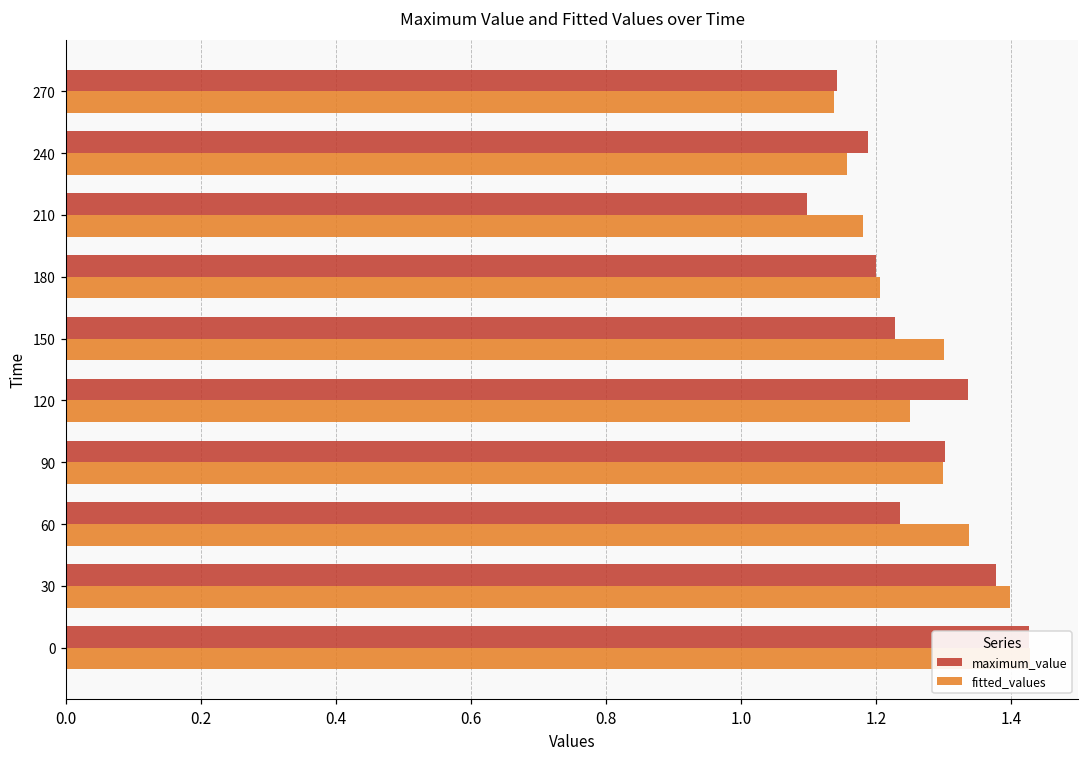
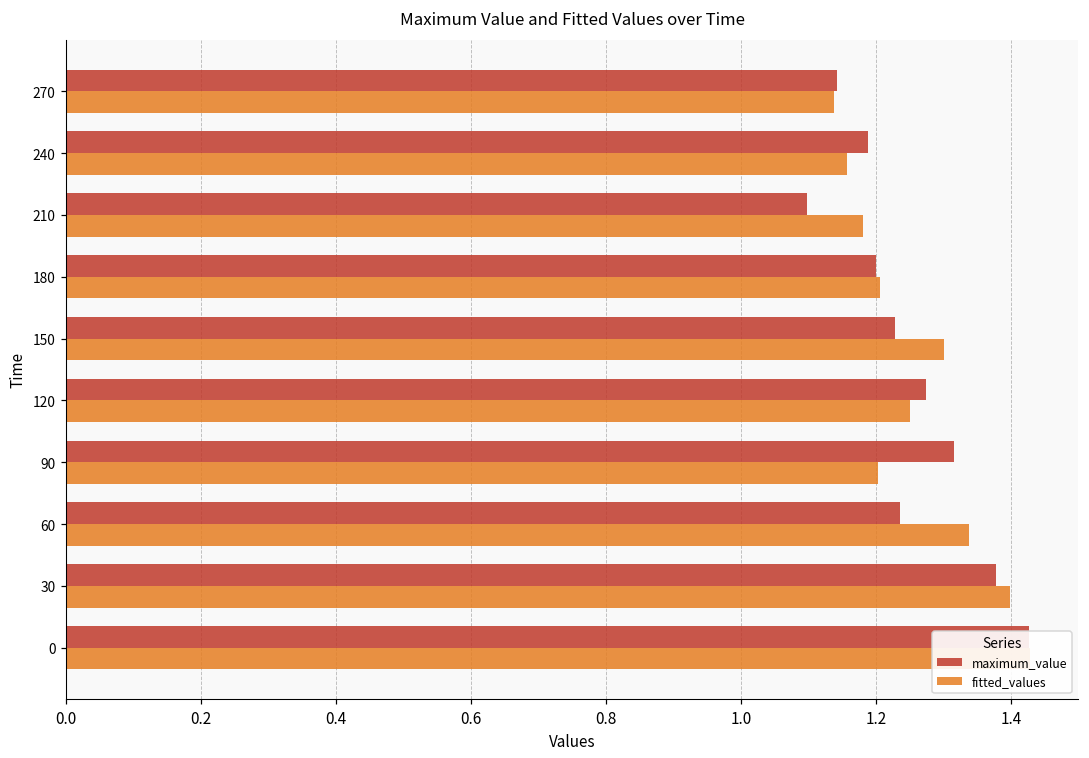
  {
    "maximum_value": {
      "270": 1.14,
      "240": 1.19,
      "210": 1.10,
      "180": 1.20,
      "150": 1.23,
-     "120": 1.34,
-     "90": 1.30,
+     "120": 1.27,
+     "90": 1.32,
      "60": 1.24,
      "30": 1.38
    },
    "fitted_values": {
      "270": 1.14,
      "240": 1.16,
      "210": 1.18,
      "180": 1.21,
      "150": 1.30,
      "120": 1.25,
-     "90": 1.30,
+     "90": 1.20,
      "60": 1.34,
      "30": 1.40
    }
  }
